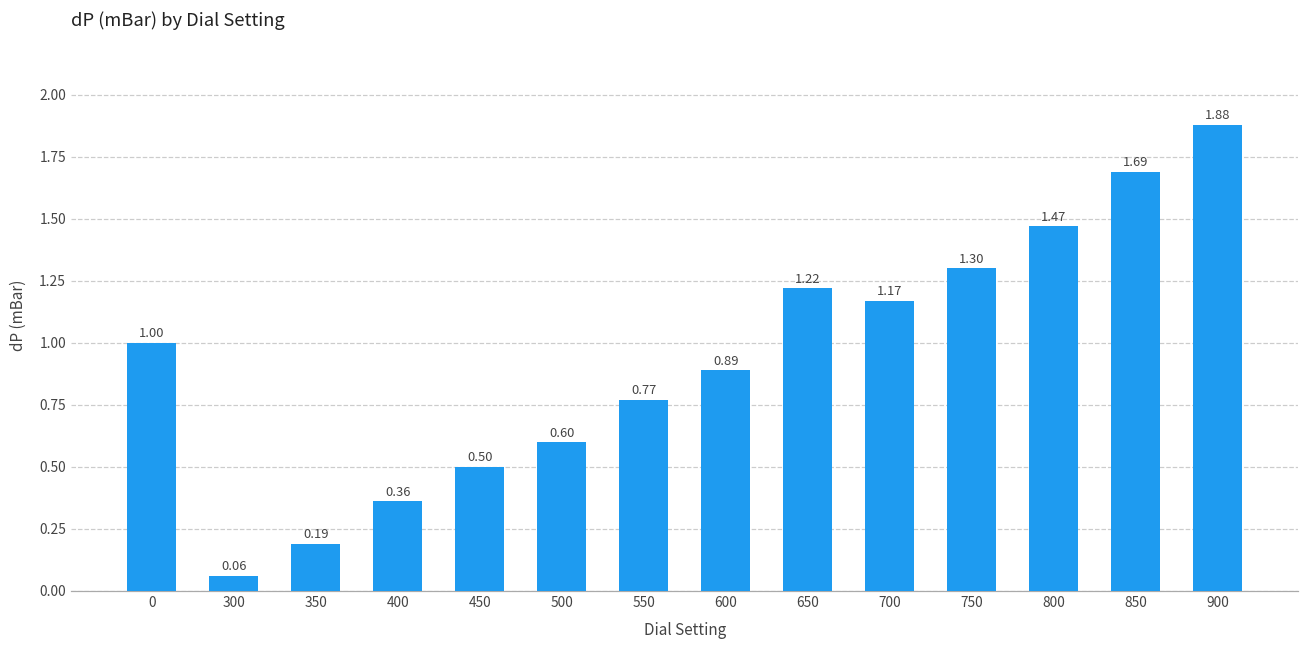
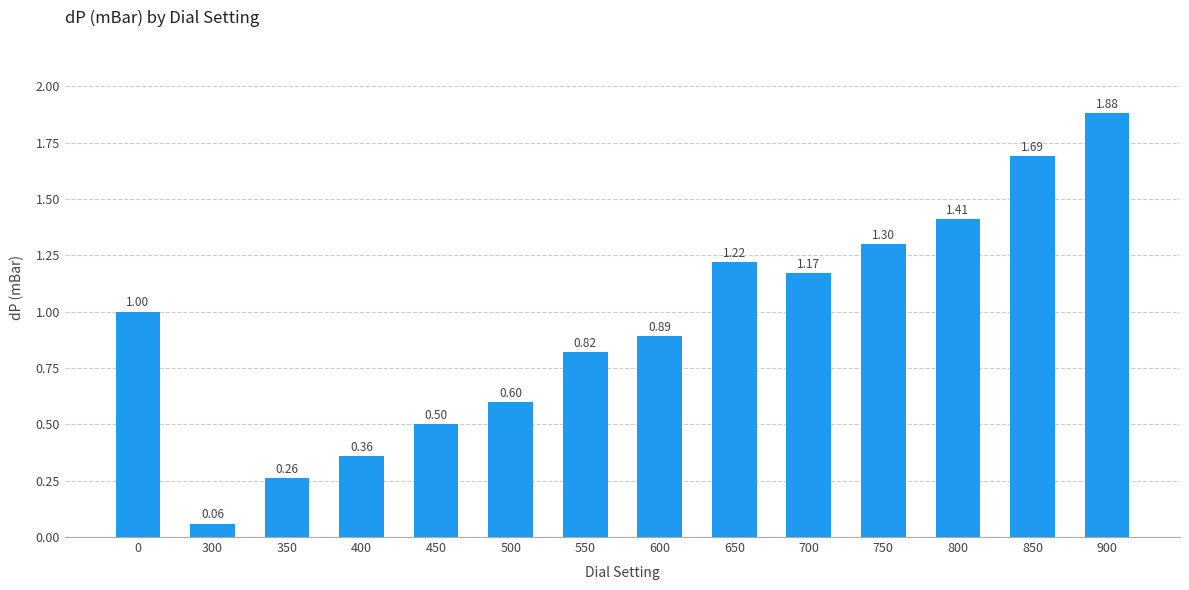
  {
    "0": 1.00,
    "300": 0.06,
-   "350": 0.19,
+   "350": 0.26,
    "400": 0.36,
    "450": 0.50,
    "500": 0.60,
-   "550": 0.77,
+   "550": 0.82,
    "600": 0.89,
    "650": 1.22,
    "700": 1.17,
    "750": 1.30,
-   "800": 1.47,
+   "800": 1.41,
    "850": 1.69,
    "900": 1.88
  }
